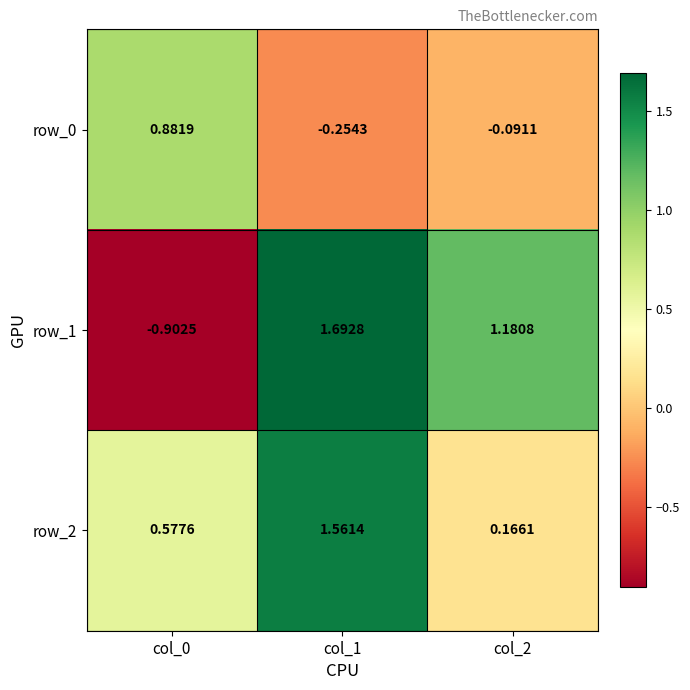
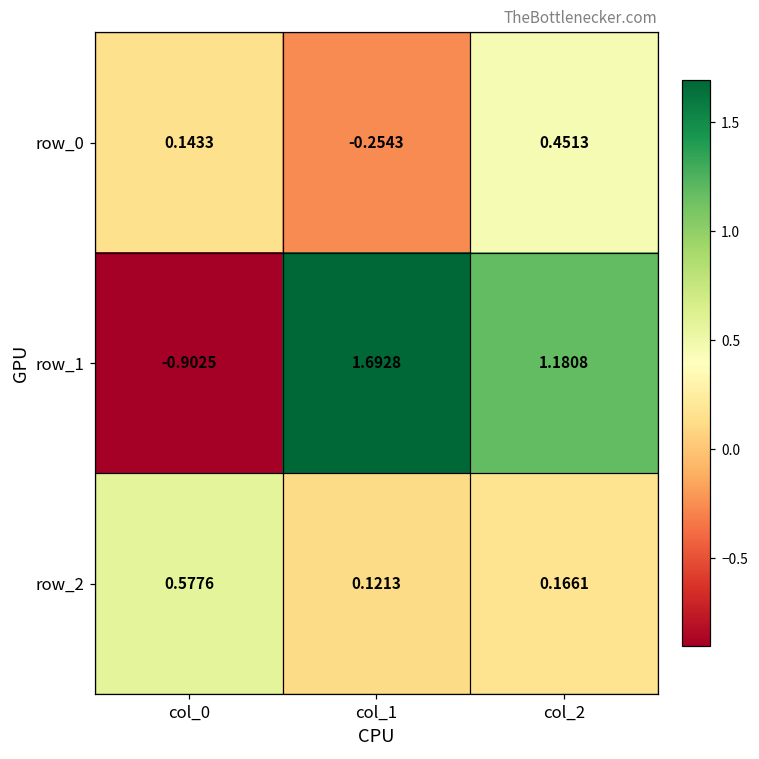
  {
    "row_0": {
-     "col_0": 0.8819,
+     "col_0": 0.1433,
      "col_1": -0.2543,
-     "col_2": -0.0911
+     "col_2": 0.4513
    },
    "row_1": {
      "col_0": -0.9025,
      "col_1": 1.6928,
      "col_2": 1.1808
    },
    "row_2": {
      "col_0": 0.5776,
-     "col_1": 1.5614,
+     "col_1": 0.1213,
      "col_2": 0.1661
    }
  }
